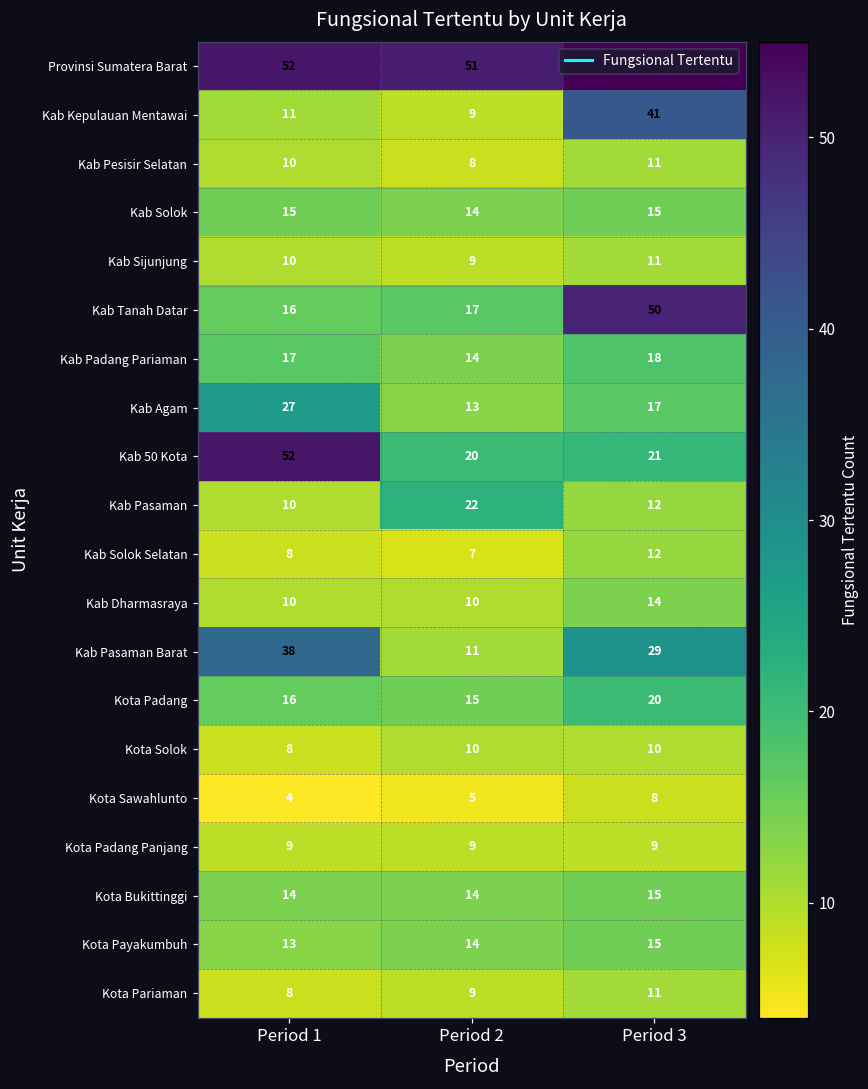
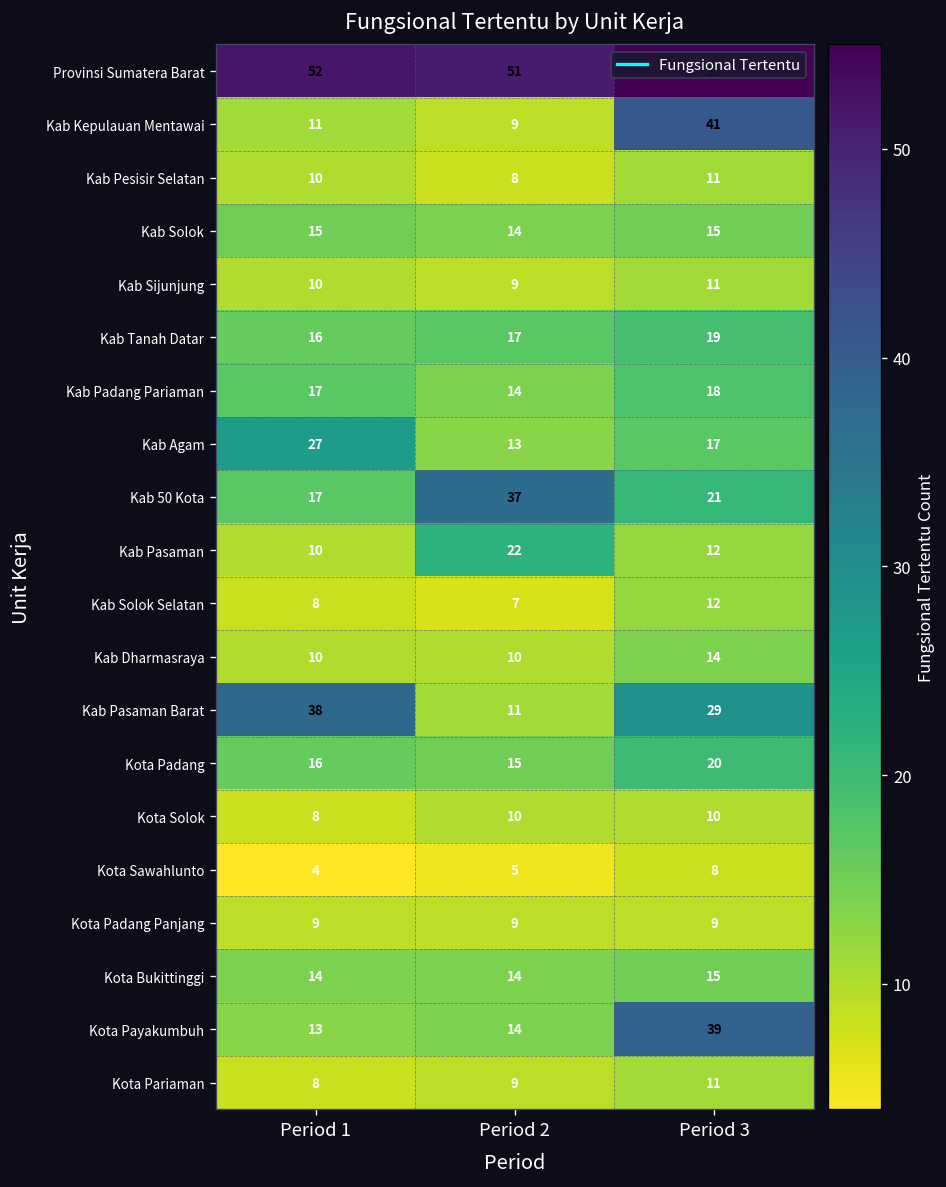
  {
    "Provinsi Sumatera Barat": {
      "Period 1": 52,
      "Period 2": 51
    },
    "Kab Kepulauan Mentawai": {
      "Period 1": 11,
      "Period 2": 9,
      "Period 3": 41
    },
    "Kab Pesisir Selatan": {
      "Period 1": 10,
      "Period 2": 8,
      "Period 3": 11
    },
    "Kab Solok": {
      "Period 1": 15,
      "Period 2": 14,
      "Period 3": 15
    },
    "Kab Sijunjung": {
      "Period 1": 10,
      "Period 2": 9,
      "Period 3": 11
    },
    "Kab Tanah Datar": {
      "Period 1": 16,
      "Period 2": 17,
-     "Period 3": 50
+     "Period 3": 19
    },
    "Kab Padang Pariaman": {
      "Period 1": 17,
      "Period 2": 14,
      "Period 3": 18
    },
    "Kab Agam": {
      "Period 1": 27,
      "Period 2": 13,
      "Period 3": 17
    },
    "Kab 50 Kota": {
-     "Period 1": 52,
-     "Period 2": 20,
+     "Period 1": 17,
+     "Period 2": 37,
      "Period 3": 21
    },
    "Kab Pasaman": {
      "Period 1": 10,
      "Period 2": 22,
      "Period 3": 12
    },
    "Kab Solok Selatan": {
      "Period 1": 8,
      "Period 2": 7,
      "Period 3": 12
    },
    "Kab Dharmasraya": {
      "Period 1": 10,
      "Period 2": 10,
      "Period 3": 14
    },
    "Kab Pasaman Barat": {
      "Period 1": 38,
      "Period 2": 11,
      "Period 3": 29
    },
    "Kota Padang": {
      "Period 1": 16,
      "Period 2": 15,
      "Period 3": 20
    },
    "Kota Solok": {
      "Period 1": 8,
      "Period 2": 10,
      "Period 3": 10
    },
    "Kota Sawahlunto": {
      "Period 1": 4,
      "Period 2": 5,
      "Period 3": 8
    },
    "Kota Padang Panjang": {
      "Period 1": 9,
      "Period 2": 9,
      "Period 3": 9
    },
    "Kota Bukittinggi": {
      "Period 1": 14,
      "Period 2": 14,
      "Period 3": 15
    },
    "Kota Payakumbuh": {
      "Period 1": 13,
      "Period 2": 14,
-     "Period 3": 15
+     "Period 3": 39
    },
    "Kota Pariaman": {
      "Period 1": 8,
      "Period 2": 9,
      "Period 3": 11
    }
  }
